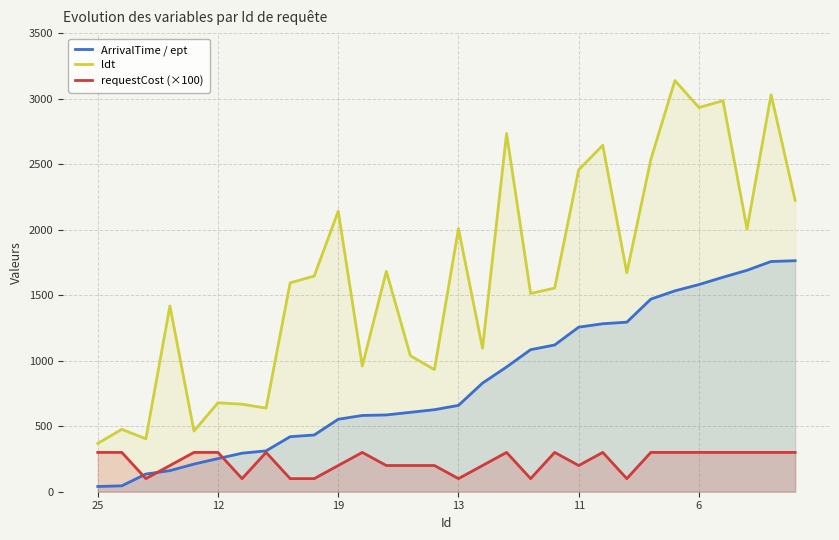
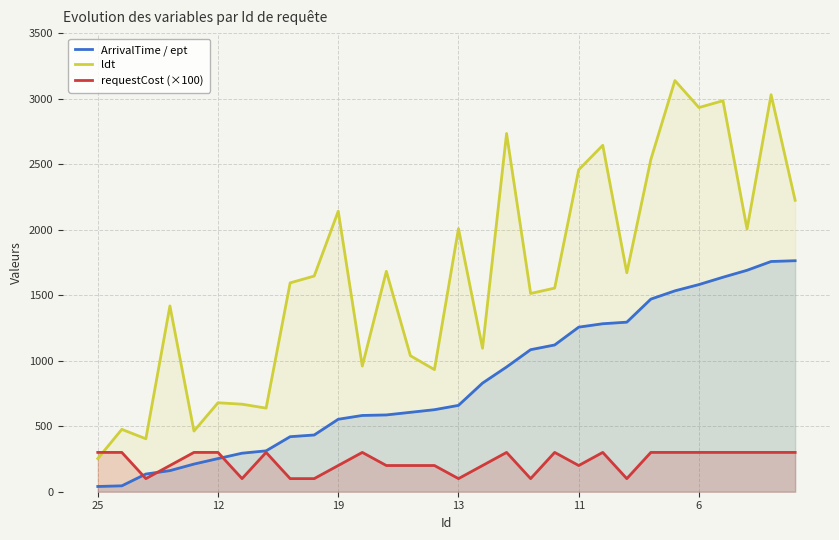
  {
    "ArrivalTime / ept": {
      "25": 40
    },
    "ldt": {
-     "25": 370
+     "25": 250
    },
    "requestCost (×100)": {
      "25": 300
    }
  }
